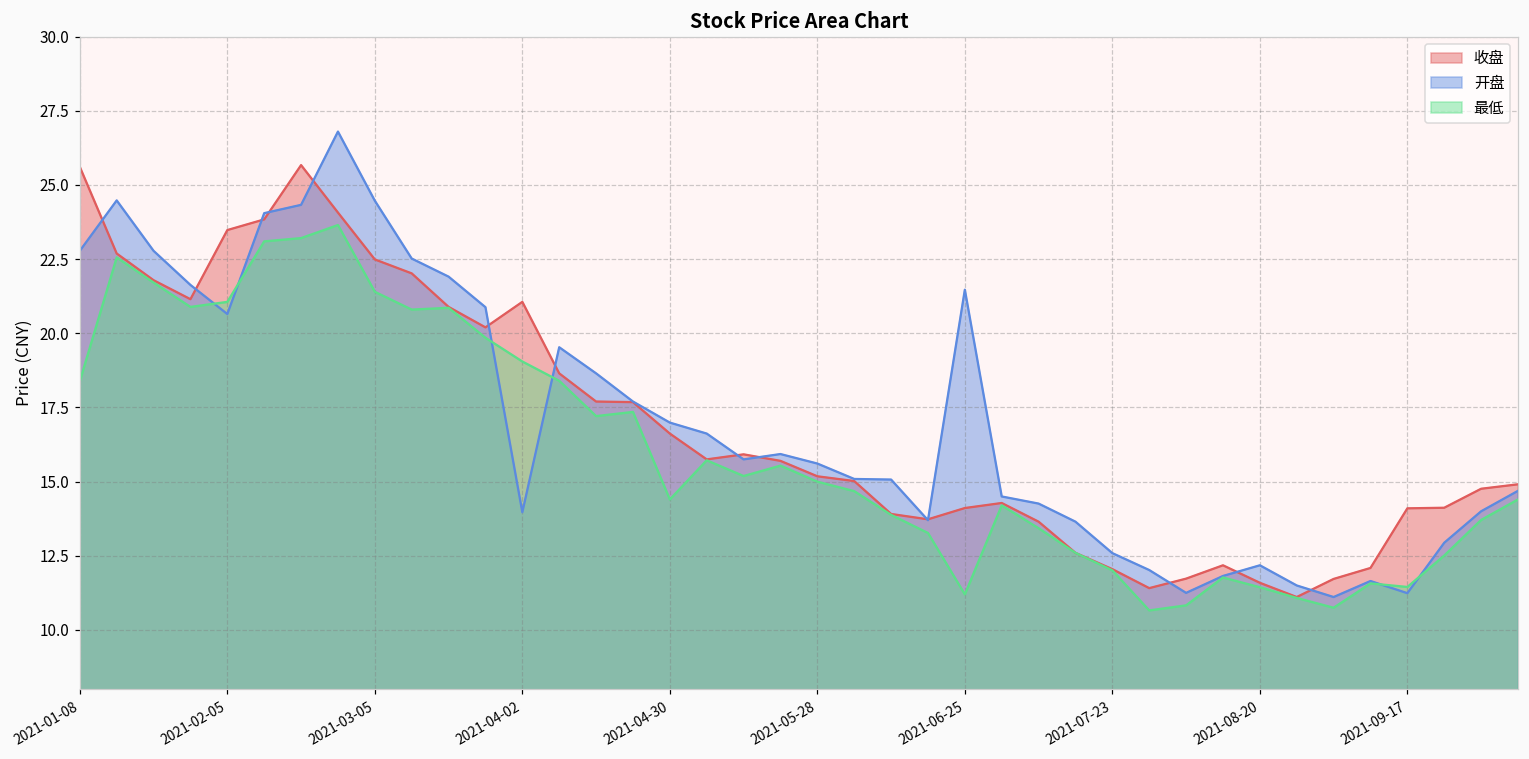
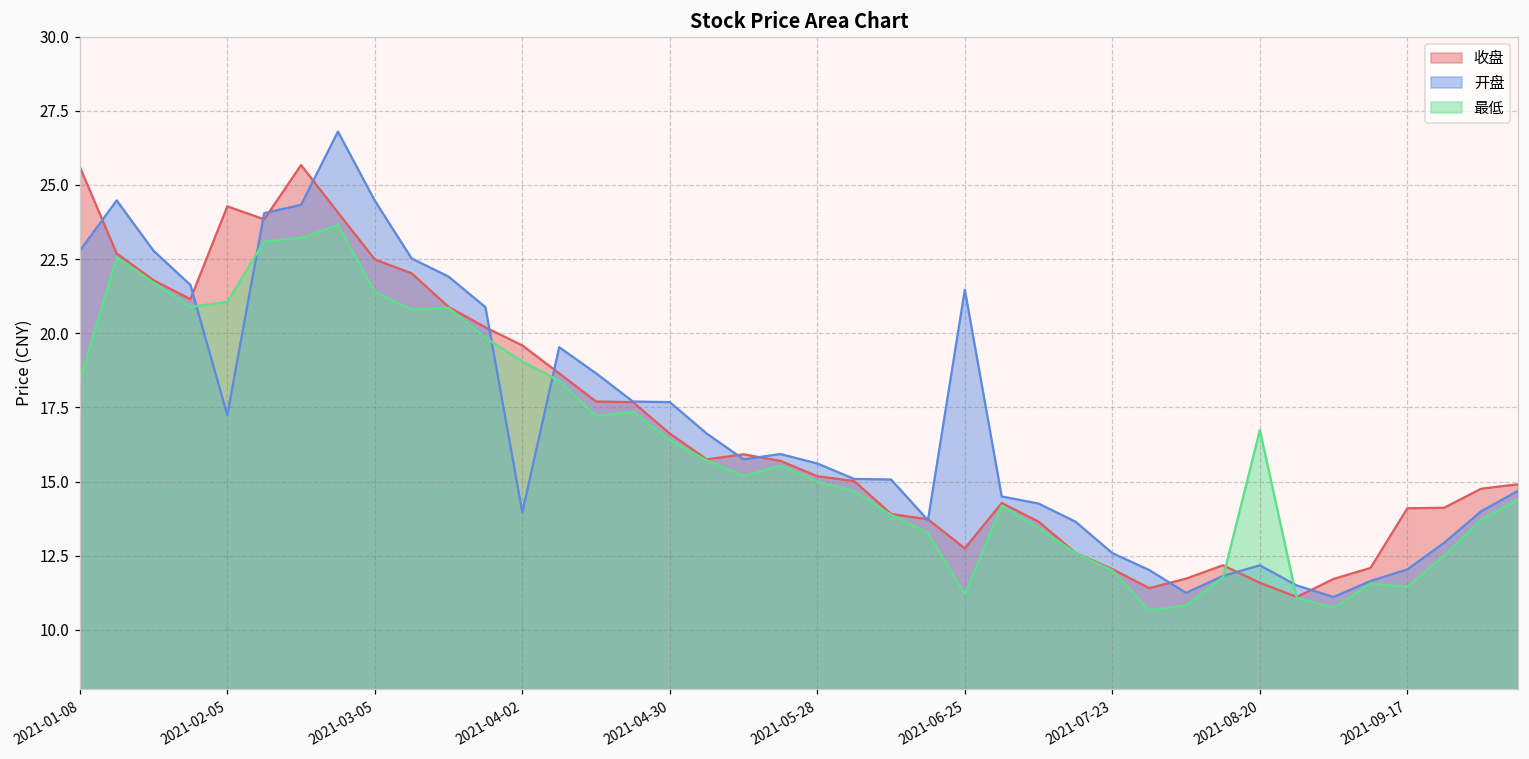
  {
    "收盘": {
      "2021-01-08": 25.6,
-     "2021-02-05": 23.5,
+     "2021-02-05": 24.3,
      "2021-03-05": 22.5,
-     "2021-04-02": 21.1,
+     "2021-04-02": 19.6,
      "2021-04-30": 16.6,
      "2021-05-28": 15.2,
-     "2021-06-25": 14.1,
+     "2021-06-25": 12.8,
      "2021-08-20": 11.6,
      "2021-09-17": 14.1
    },
    "开盘": {
      "2021-01-08": 22.8,
-     "2021-02-05": 20.7,
+     "2021-02-05": 17.2,
      "2021-03-05": 24.5,
      "2021-04-02": 14.0,
-     "2021-04-30": 17.0,
+     "2021-04-30": 17.7,
      "2021-05-28": 15.6,
      "2021-06-25": 21.5,
      "2021-07-23": 12.6,
      "2021-08-20": 12.2,
-     "2021-09-17": 11.2
+     "2021-09-17": 12.0
    },
    "最低": {
      "2021-01-08": 18.4,
      "2021-02-05": 21.1,
      "2021-03-05": 21.4,
      "2021-04-02": 19.1,
-     "2021-04-30": 14.4,
+     "2021-04-30": 16.4,
      "2021-05-28": 15.0,
      "2021-06-25": 11.2,
-     "2021-08-20": 11.4,
+     "2021-08-20": 16.7,
      "2021-09-17": 11.5
    }
  }
